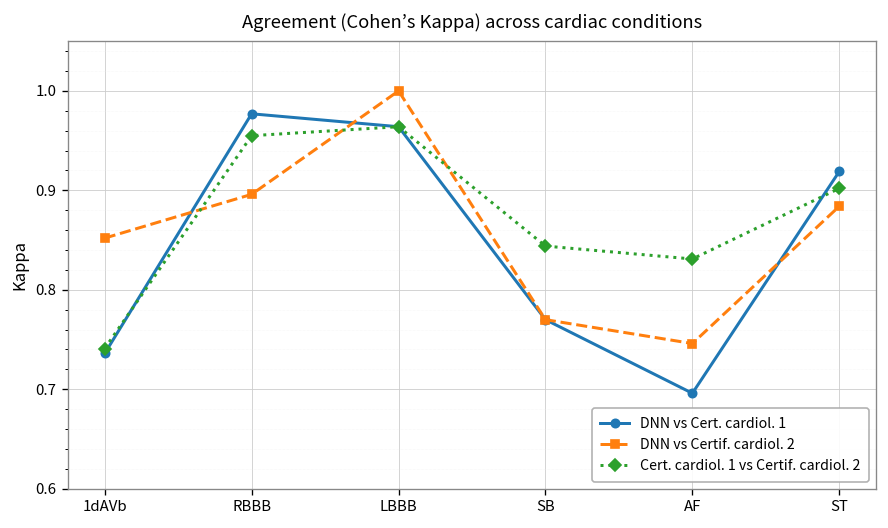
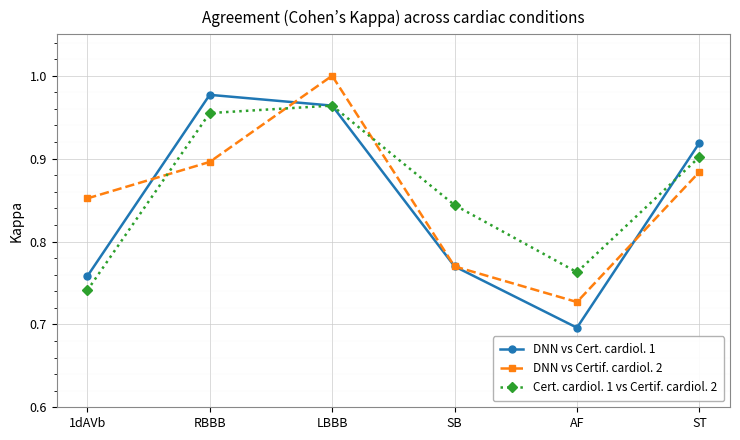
  {
    "DNN vs Cert. cardiol. 1": {
-     "1dAVb": 0.74,
+     "1dAVb": 0.76,
      "RBBB": 0.98,
      "AF": 0.70,
      "ST": 0.92
    },
    "DNN vs Certif. cardiol. 2": {
      "1dAVb": 0.85,
      "RBBB": 0.90,
      "LBBB": 1.00,
-     "AF": 0.75,
+     "AF": 0.73,
      "ST": 0.88
    },
    "Cert. cardiol. 1 vs Certif. cardiol. 2": {
      "1dAVb": 0.74,
      "RBBB": 0.96,
      "SB": 0.84,
-     "AF": 0.83,
+     "AF": 0.76,
      "ST": 0.90
    }
  }
